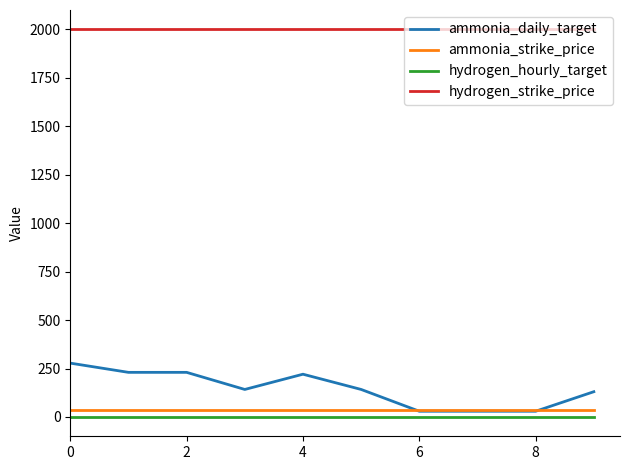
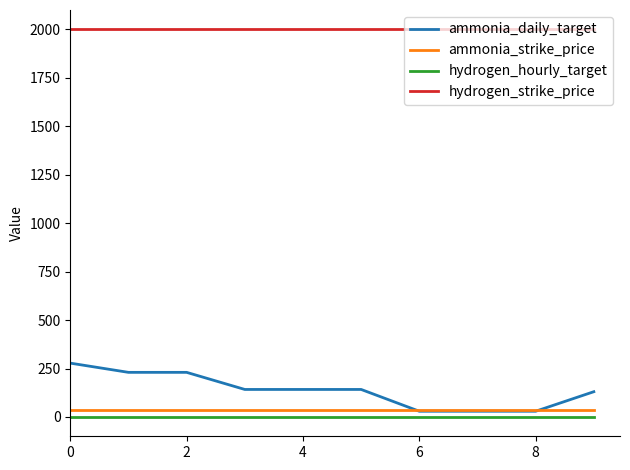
  {
    "ammonia_daily_target": {
      "0": 280,
      "2": 230,
-     "4": 220
+     "4": 140
    },
    "ammonia_strike_price": {
      "0": 30,
      "2": 30,
      "4": 30
    },
    "hydrogen_hourly_target": {
      "0": 0,
      "2": 0,
      "4": 0,
      "6": 0,
      "8": 0
    },
    "hydrogen_strike_price": {
      "0": 2000,
      "2": 2000,
      "4": 2000
    }
  }
